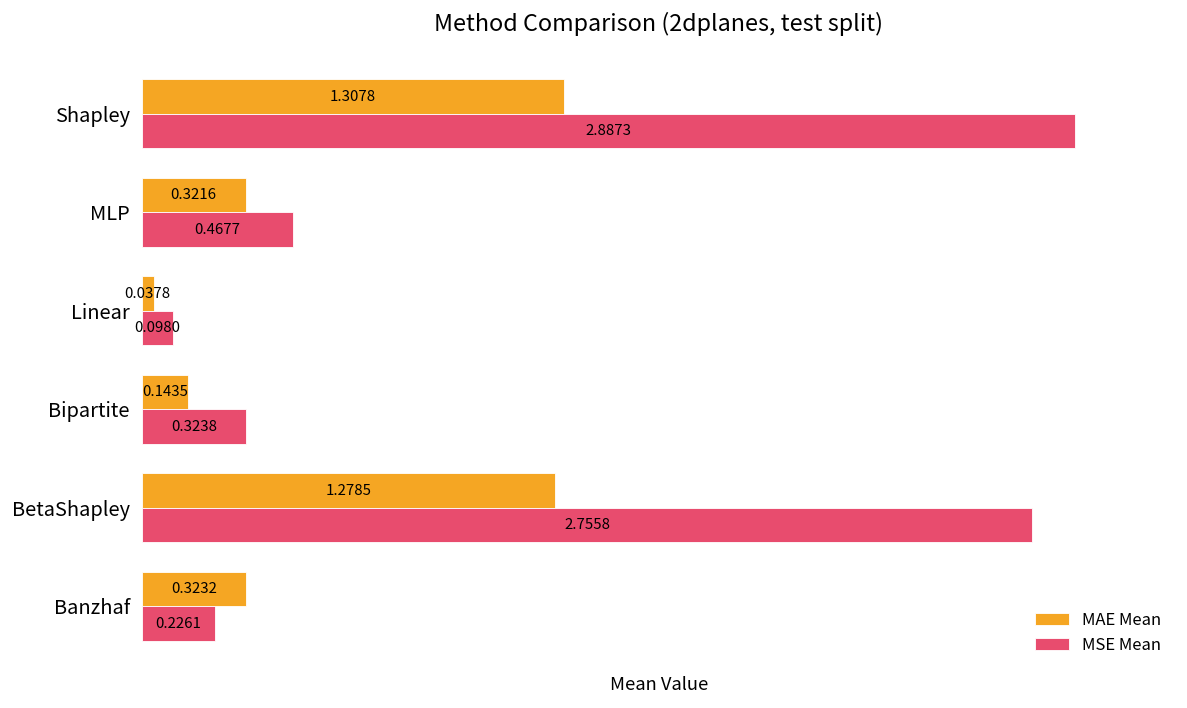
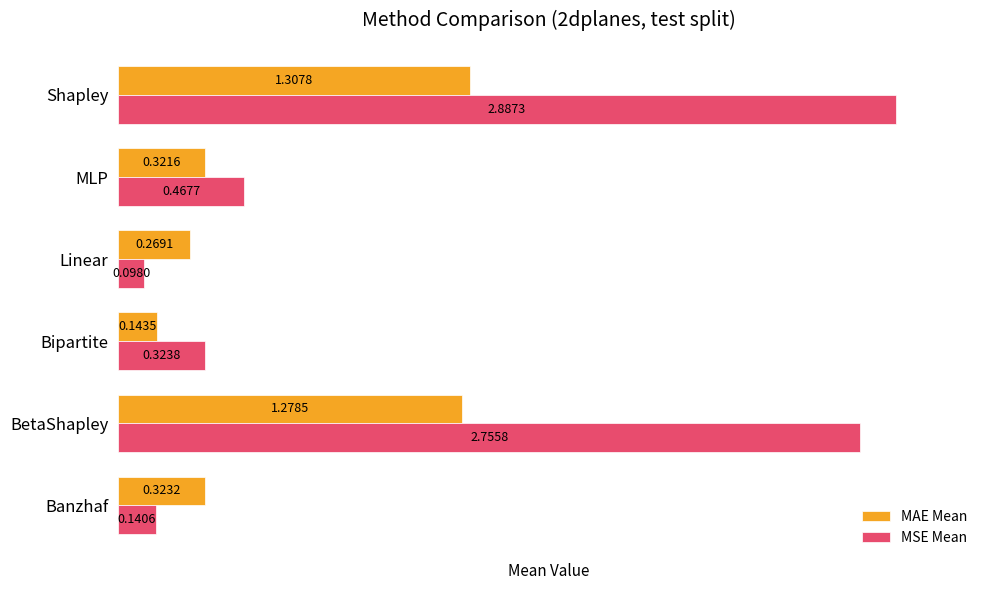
  {
    "MAE Mean": {
      "Shapley": 1.3078,
      "MLP": 0.3216,
-     "Linear": 0.0378,
+     "Linear": 0.2691,
      "Bipartite": 0.1435,
      "BetaShapley": 1.2785,
      "Banzhaf": 0.3232
    },
    "MSE Mean": {
      "Shapley": 2.8873,
      "MLP": 0.4677,
      "Linear": 0.0980,
      "Bipartite": 0.3238,
      "BetaShapley": 2.7558,
-     "Banzhaf": 0.2261
+     "Banzhaf": 0.1406
    }
  }
